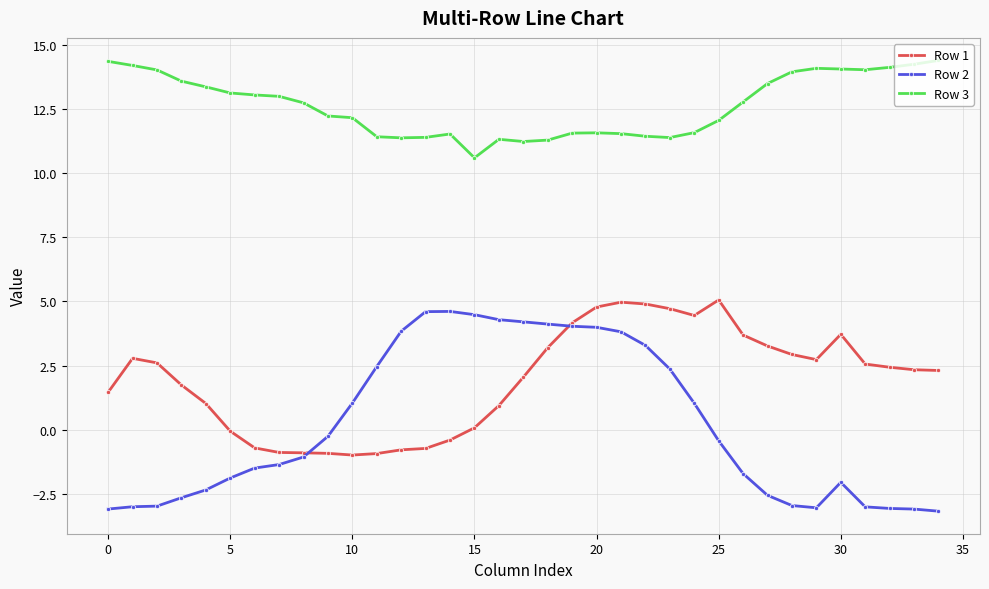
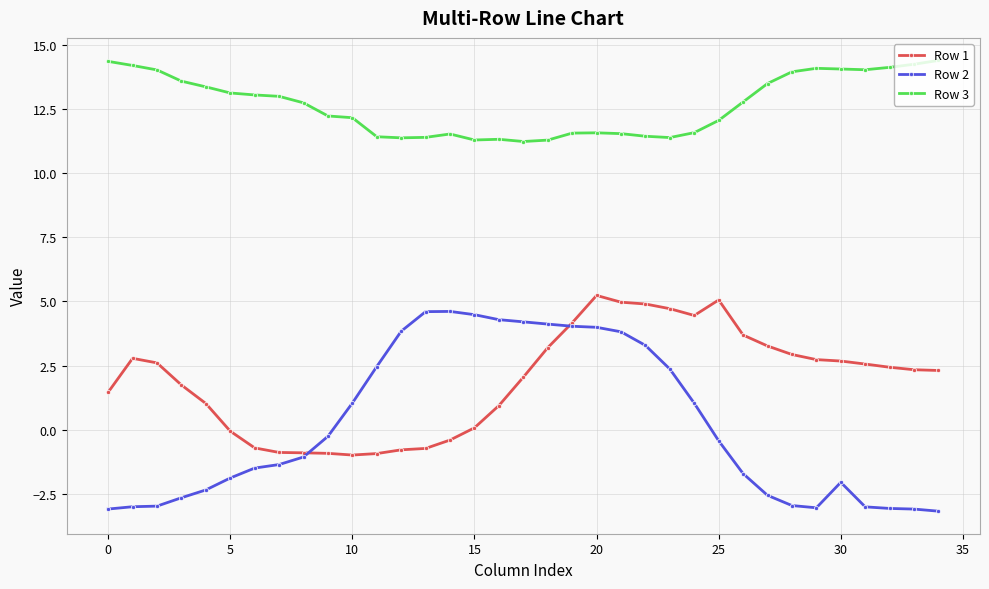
  {
    "Row 1": {
      "0": 1.5,
      "5": -0.1,
      "10": -1.0,
      "15": 0.1,
-     "20": 4.8,
+     "20": 5.2,
      "25": 5.1,
-     "30": 3.7
+     "30": 2.7
    },
    "Row 2": {
      "0": -3.1,
      "5": -1.9,
      "10": 1.0,
      "15": 4.5,
      "20": 4.0,
      "25": -0.4,
      "30": -2.1
    },
    "Row 3": {
      "0": 14.4,
      "5": 13.1,
      "10": 12.2,
-     "15": 10.6,
+     "15": 11.3,
      "20": 11.6,
      "25": 12.1,
      "30": 14.1
    }
  }
